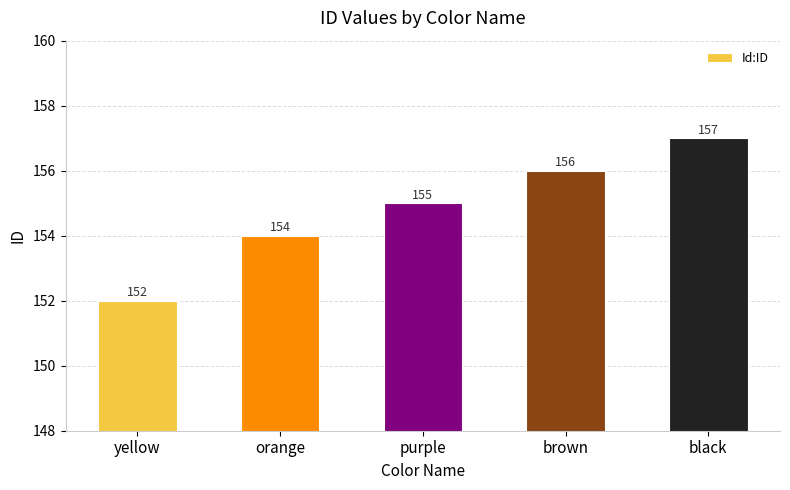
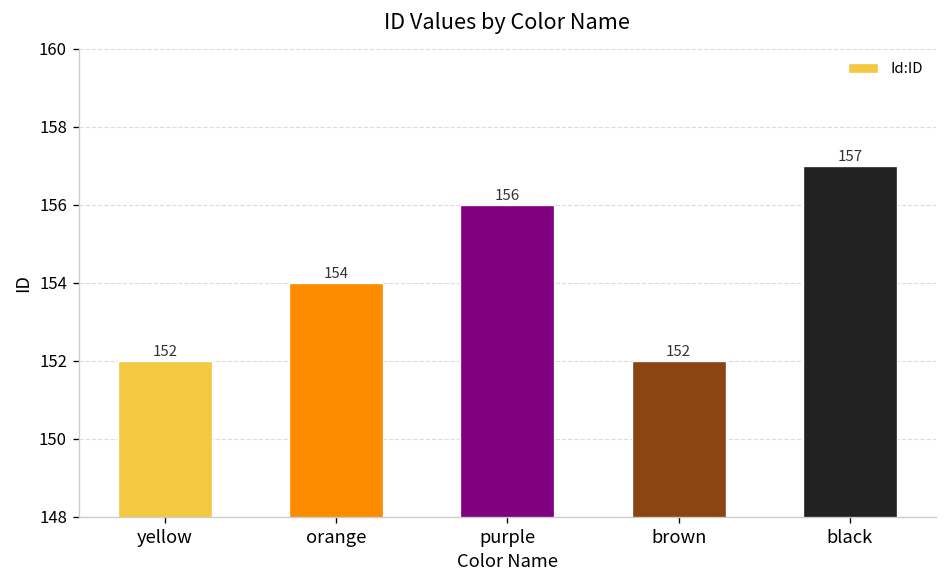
  {
    "yellow": 152,
    "orange": 154,
-   "purple": 155,
-   "brown": 156,
+   "purple": 156,
+   "brown": 152,
    "black": 157
  }
